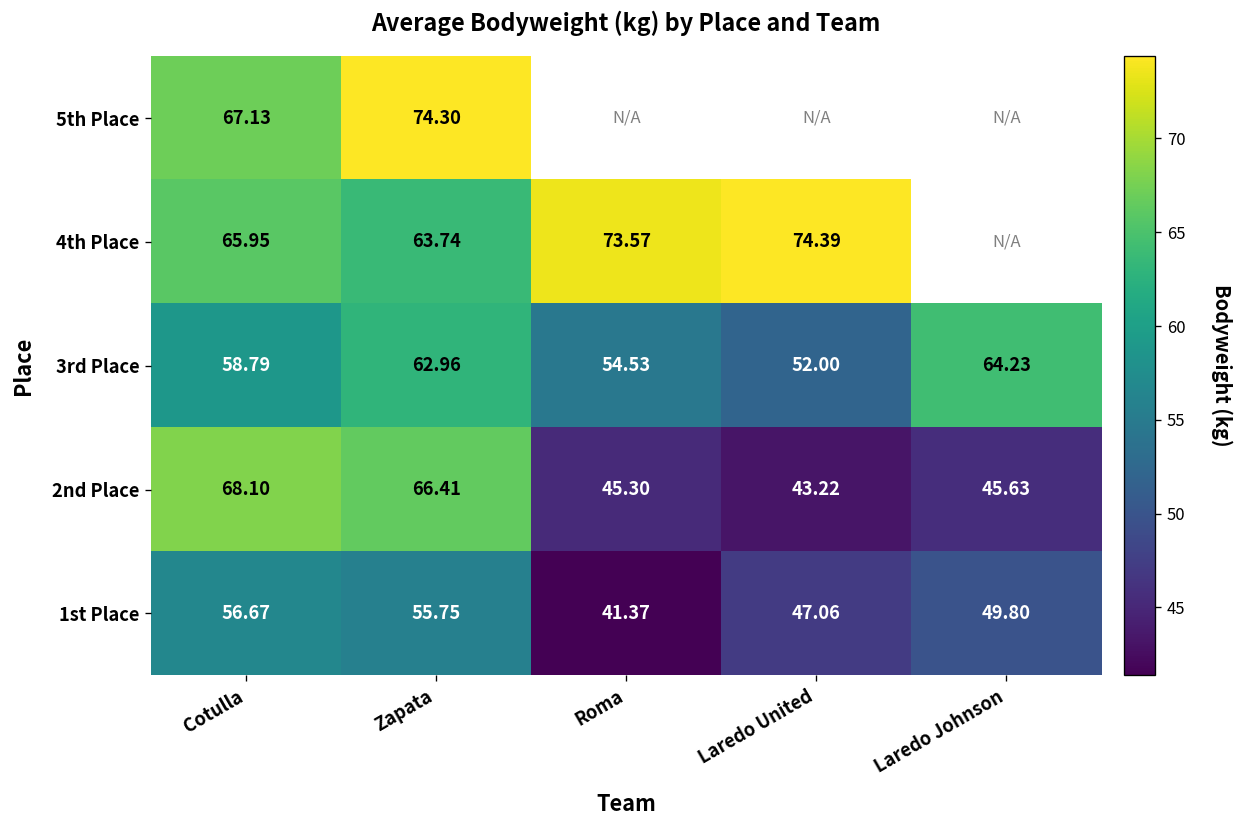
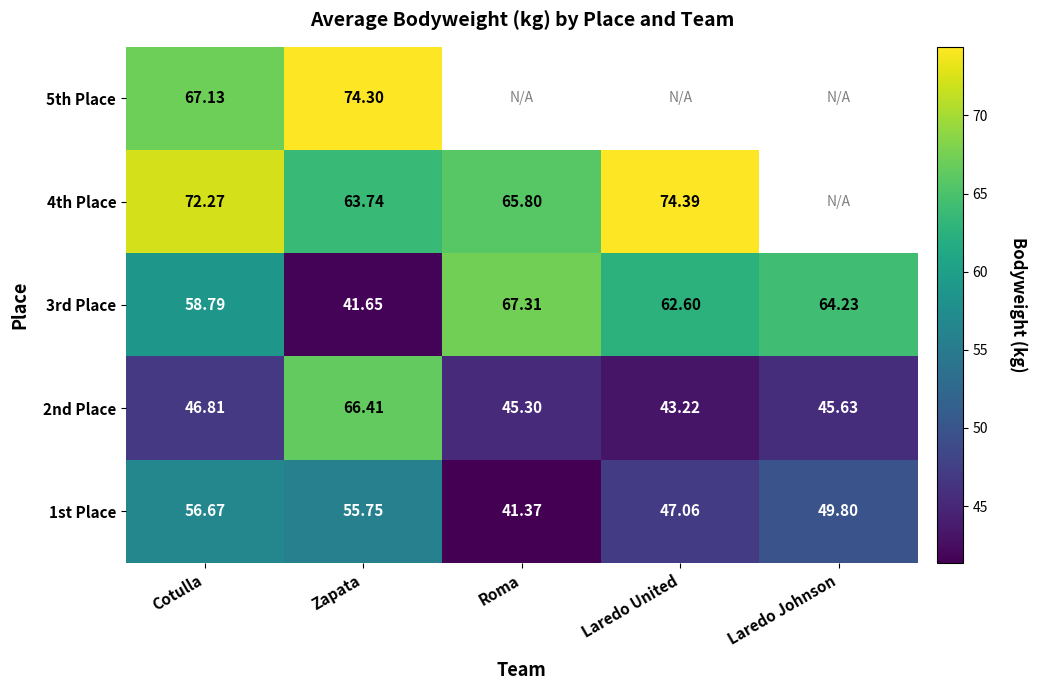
  {
    "5th Place": {
      "Cotulla": 67.13,
      "Zapata": 74.30
    },
    "4th Place": {
-     "Cotulla": 65.95,
+     "Cotulla": 72.27,
      "Zapata": 63.74,
-     "Roma": 73.57,
+     "Roma": 65.80,
      "Laredo United": 74.39
    },
    "3rd Place": {
      "Cotulla": 58.79,
-     "Zapata": 62.96,
-     "Roma": 54.53,
-     "Laredo United": 52.00,
+     "Zapata": 41.65,
+     "Roma": 67.31,
+     "Laredo United": 62.60,
      "Laredo Johnson": 64.23
    },
    "2nd Place": {
-     "Cotulla": 68.10,
+     "Cotulla": 46.81,
      "Zapata": 66.41,
      "Roma": 45.30,
      "Laredo United": 43.22,
      "Laredo Johnson": 45.63
    },
    "1st Place": {
      "Cotulla": 56.67,
      "Zapata": 55.75,
      "Roma": 41.37,
      "Laredo United": 47.06,
      "Laredo Johnson": 49.80
    }
  }
